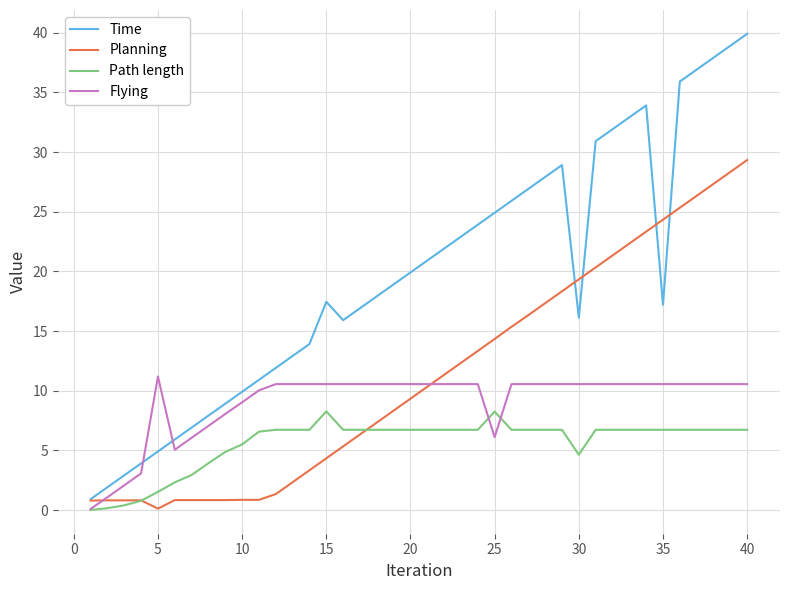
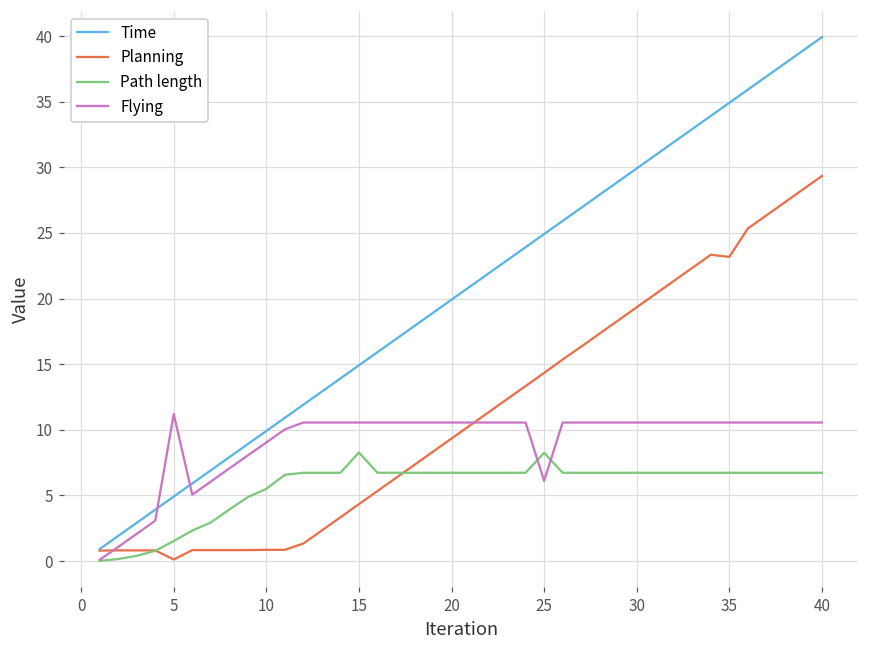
  {
    "Time": {
      "5": 4.9,
      "10": 9.9,
-     "15": 17.5,
+     "15": 14.9,
      "20": 19.9,
      "25": 24.9,
-     "30": 16.1,
-     "35": 17.2,
+     "30": 29.9,
+     "35": 34.9,
      "40": 39.9
    },
    "Planning": {
      "5": 0.1,
      "10": 0.9,
      "15": 4.3,
      "20": 9.3,
      "25": 14.3,
      "30": 19.3,
-     "35": 24.3,
+     "35": 23.2,
      "40": 29.3
    },
    "Path length": {
      "5": 1.5,
      "10": 5.5,
      "15": 8.3,
      "20": 6.7,
      "25": 8.3,
-     "30": 4.6,
+     "30": 6.7,
      "35": 6.7,
      "40": 6.7
    },
    "Flying": {
      "5": 11.2,
      "10": 9.0,
      "15": 10.6,
      "20": 10.6,
      "25": 6.1,
      "30": 10.6,
      "35": 10.6,
      "40": 10.6
    }
  }
